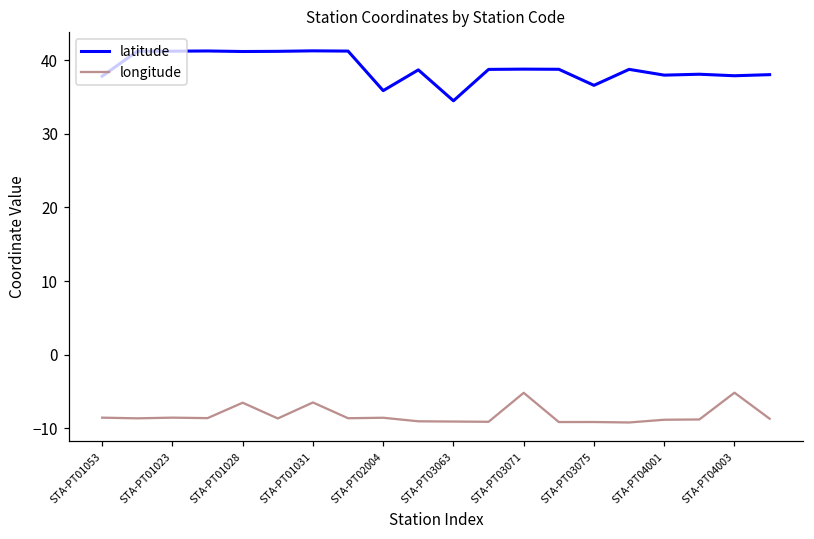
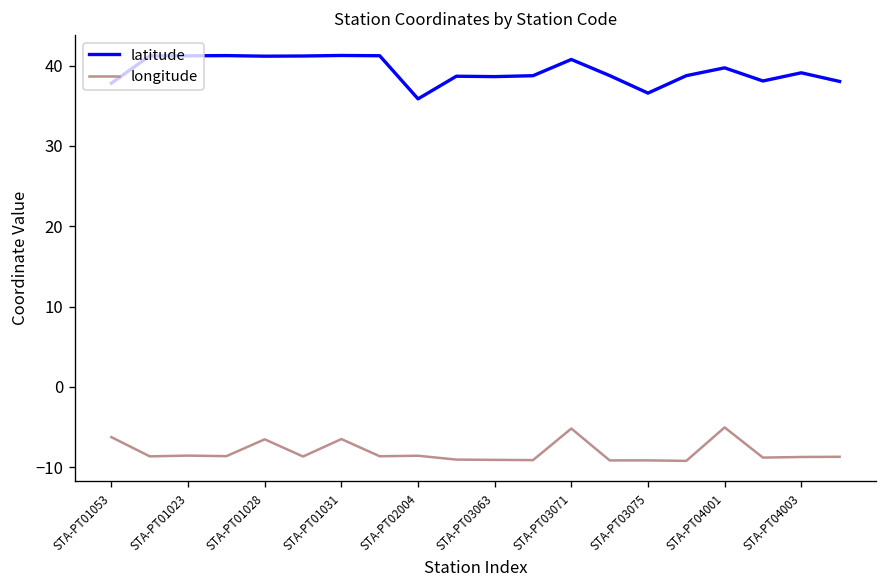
  {
    "latitude": {
      "STA-PT01028": 41,
      "STA-PT01031": 41,
      "STA-PT02004": 36,
-     "STA-PT03063": 34,
-     "STA-PT03071": 39,
+     "STA-PT03063": 39,
+     "STA-PT03071": 41,
      "STA-PT03075": 37,
-     "STA-PT04001": 38,
-     "STA-PT04003": 38
+     "STA-PT04001": 40,
+     "STA-PT04003": 39
    },
    "longitude": {
-     "STA-PT01053": -9,
+     "STA-PT01053": -6,
      "STA-PT01023": -9,
      "STA-PT01028": -7,
      "STA-PT01031": -6,
      "STA-PT02004": -9,
      "STA-PT03063": -9,
      "STA-PT03071": -5,
      "STA-PT03075": -9,
-     "STA-PT04001": -9,
-     "STA-PT04003": -5
+     "STA-PT04001": -5,
+     "STA-PT04003": -9
    }
  }
